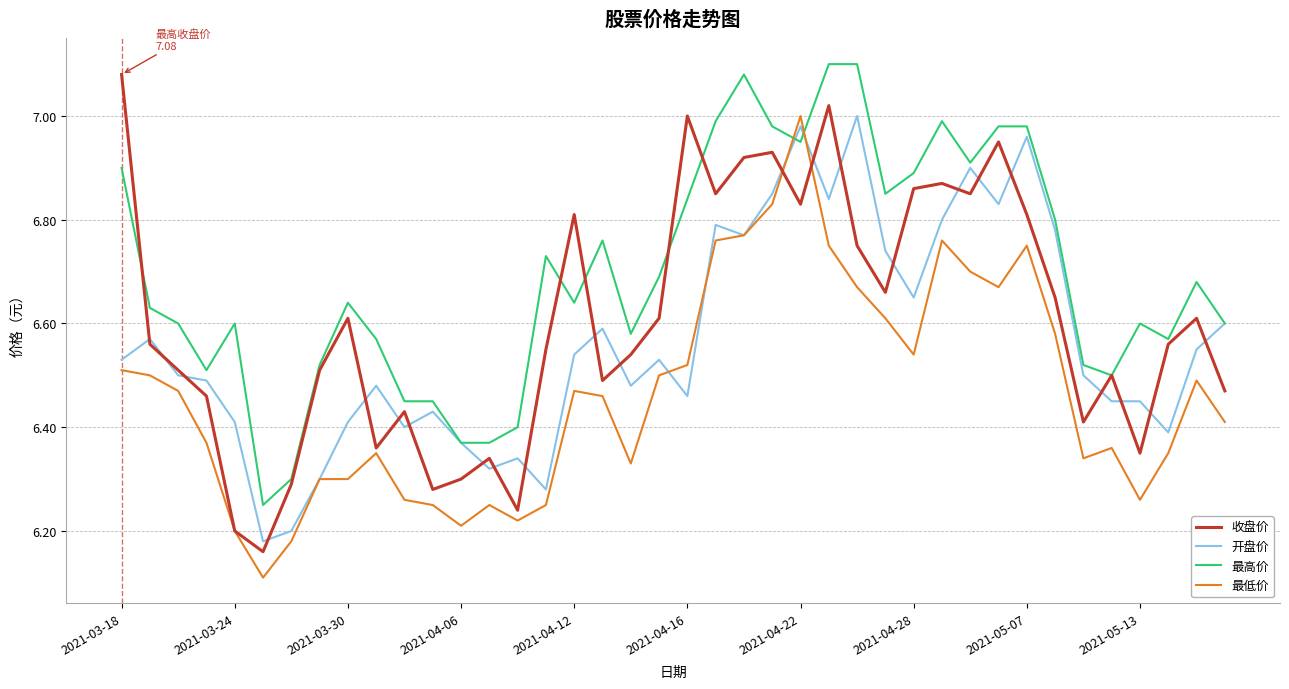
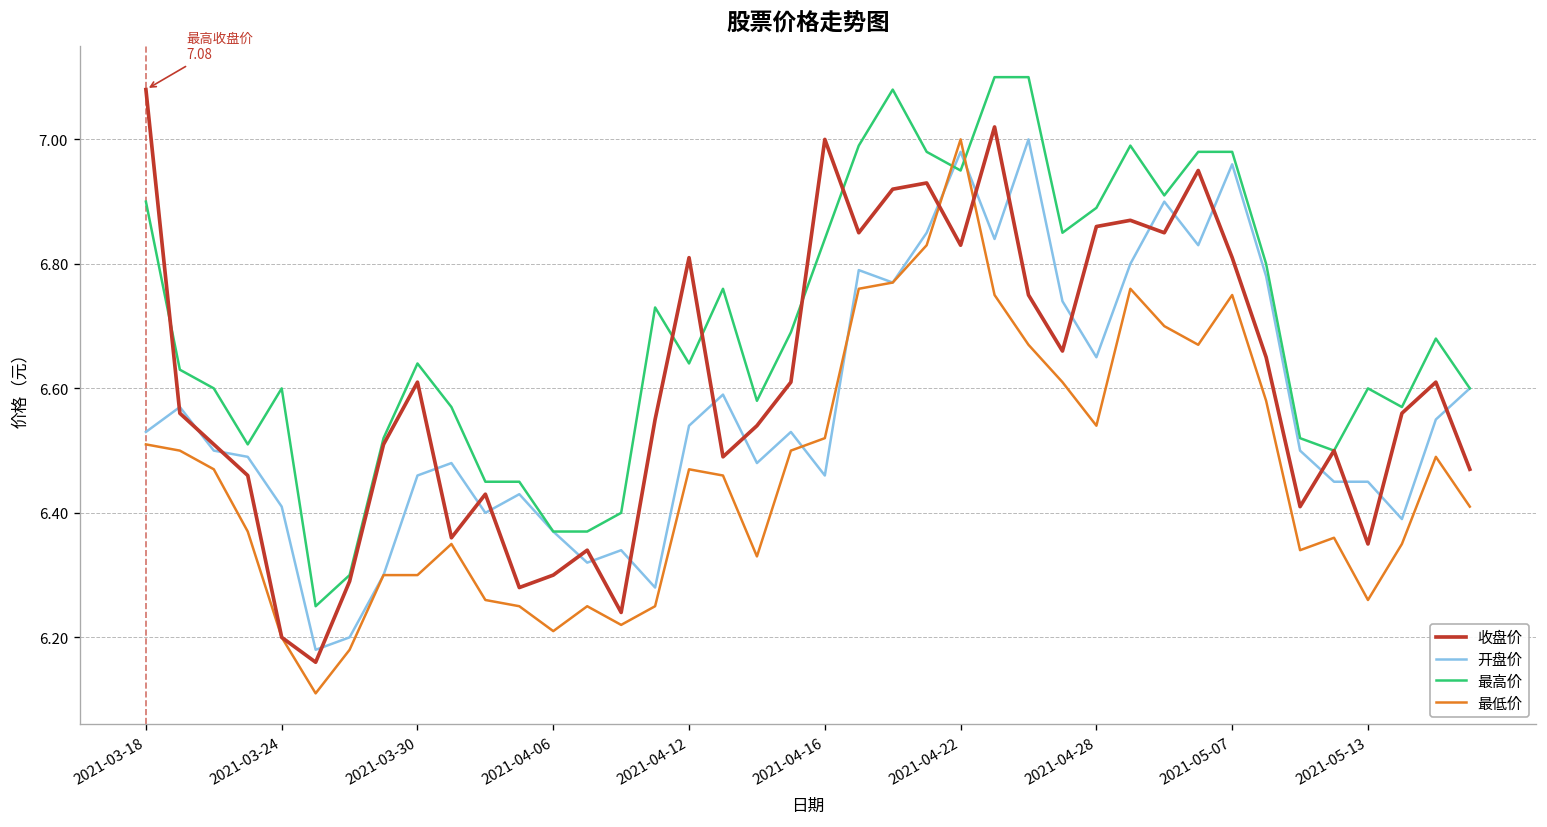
  {
    "收盘价": {
      "2021-03-18": 7.08
    },
    "开盘价": {
      "2021-03-18": 6.53,
      "2021-03-24": 6.41,
-     "2021-03-30": 6.41,
+     "2021-03-30": 6.46,
      "2021-04-12": 6.54,
      "2021-04-16": 6.46,
      "2021-04-22": 6.98,
      "2021-04-28": 6.65,
      "2021-05-07": 6.96,
      "2021-05-13": 6.45
    },
    "最高价": {
      "2021-03-18": 6.90,
      "2021-03-24": 6.60,
      "2021-03-30": 6.64,
      "2021-04-12": 6.64,
      "2021-04-16": 6.84,
      "2021-04-22": 6.95,
      "2021-04-28": 6.89,
      "2021-05-07": 6.98,
      "2021-05-13": 6.60
    },
    "最低价": {
      "2021-03-18": 6.51,
      "2021-03-30": 6.30,
      "2021-04-06": 6.21,
      "2021-04-12": 6.47,
      "2021-04-16": 6.52,
      "2021-04-22": 7.00,
      "2021-04-28": 6.54,
      "2021-05-07": 6.75,
      "2021-05-13": 6.26
    }
  }
